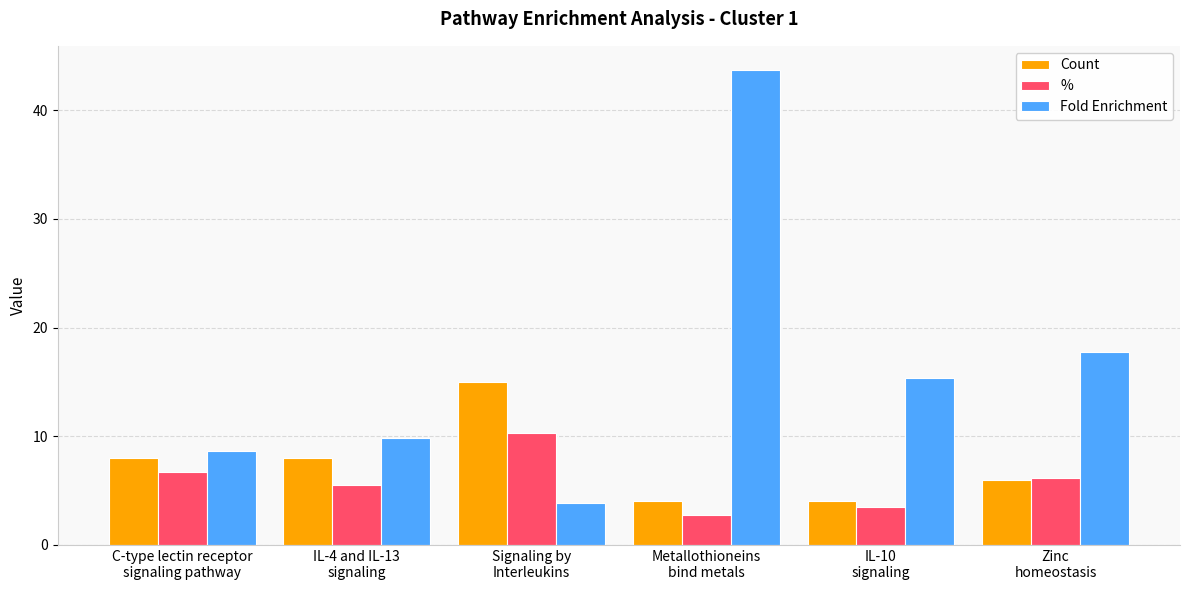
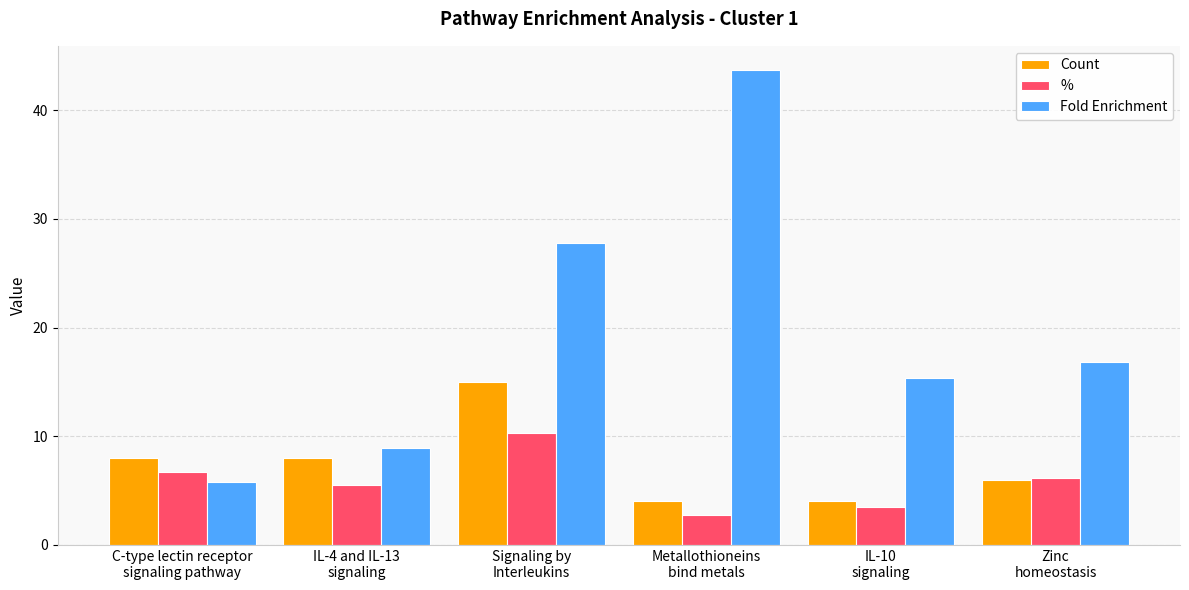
  {
    "Count": {
      "C-type lectin receptor signaling pathway": 8.0,
      "IL-4 and IL-13 signaling": 8.0,
      "Signaling by Interleukins": 15.0,
      "Metallothioneins bind metals": 4.0,
      "IL-10 signaling": 4.0,
      "Zinc homeostasis": 6.0
    },
    "%": {
      "C-type lectin receptor signaling pathway": 6.7,
      "IL-4 and IL-13 signaling": 5.5,
      "Signaling by Interleukins": 10.3,
      "Metallothioneins bind metals": 2.8,
      "IL-10 signaling": 3.4,
      "Zinc homeostasis": 6.1
    },
    "Fold Enrichment": {
-     "C-type lectin receptor signaling pathway": 8.6,
-     "IL-4 and IL-13 signaling": 9.8,
-     "Signaling by Interleukins": 3.8,
+     "C-type lectin receptor signaling pathway": 5.8,
+     "IL-4 and IL-13 signaling": 8.9,
+     "Signaling by Interleukins": 27.7,
      "Metallothioneins bind metals": 43.7,
      "IL-10 signaling": 15.3,
-     "Zinc homeostasis": 17.8
+     "Zinc homeostasis": 16.8
    }
  }
